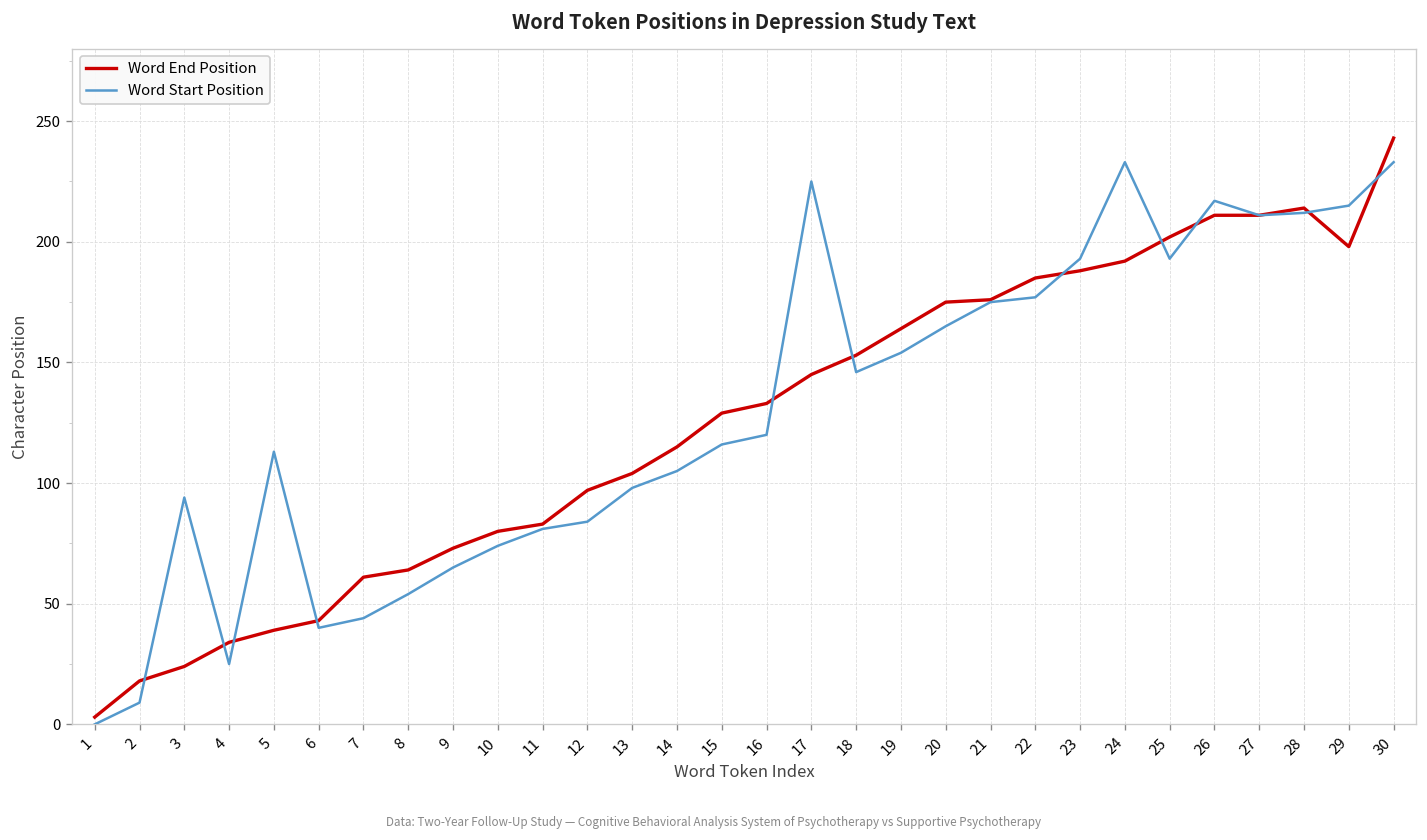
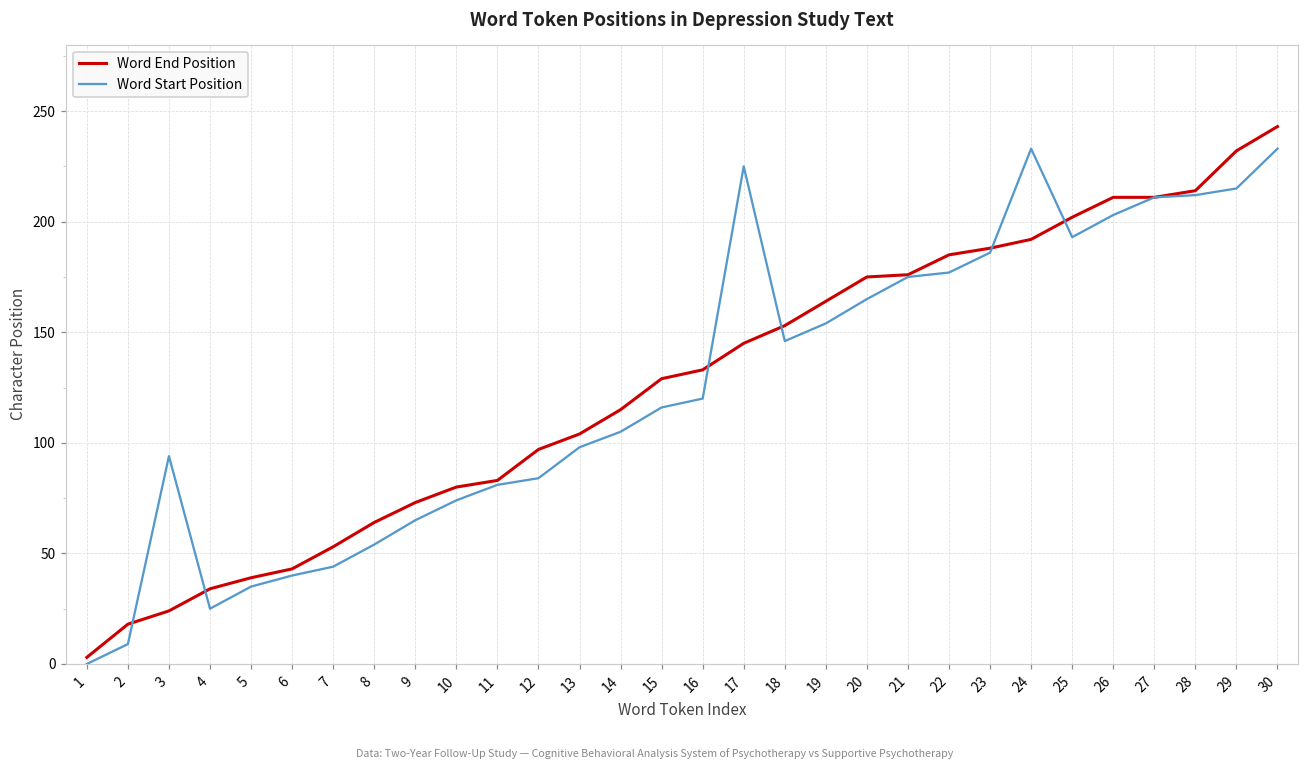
  {
    "Word End Position": {
      "1": 3,
      "2": 18,
      "3": 24,
      "4": 34,
      "5": 39,
      "6": 43,
-     "7": 61,
+     "7": 53,
      "8": 64,
      "9": 73,
      "10": 80,
      "11": 83,
      "12": 97,
      "13": 104,
      "14": 115,
      "15": 129,
      "16": 133,
      "17": 145,
      "18": 153,
      "19": 164,
      "20": 175,
      "22": 185,
      "23": 188,
      "24": 192,
      "25": 202,
      "26": 211,
      "28": 214,
-     "29": 198,
+     "29": 232,
      "30": 243
    },
    "Word Start Position": {
      "1": 0,
      "2": 9,
      "3": 94,
      "4": 25,
-     "5": 113,
+     "5": 35,
      "6": 40,
      "7": 44,
      "8": 54,
      "9": 65,
      "10": 74,
      "11": 81,
      "12": 84,
      "13": 98,
      "14": 105,
      "15": 116,
      "16": 120,
      "17": 225,
      "18": 146,
      "19": 154,
      "20": 165,
      "22": 177,
-     "23": 193,
+     "23": 186,
      "24": 233,
      "25": 193,
-     "26": 217,
+     "26": 203,
      "28": 212,
      "29": 215,
      "30": 233
    }
  }
